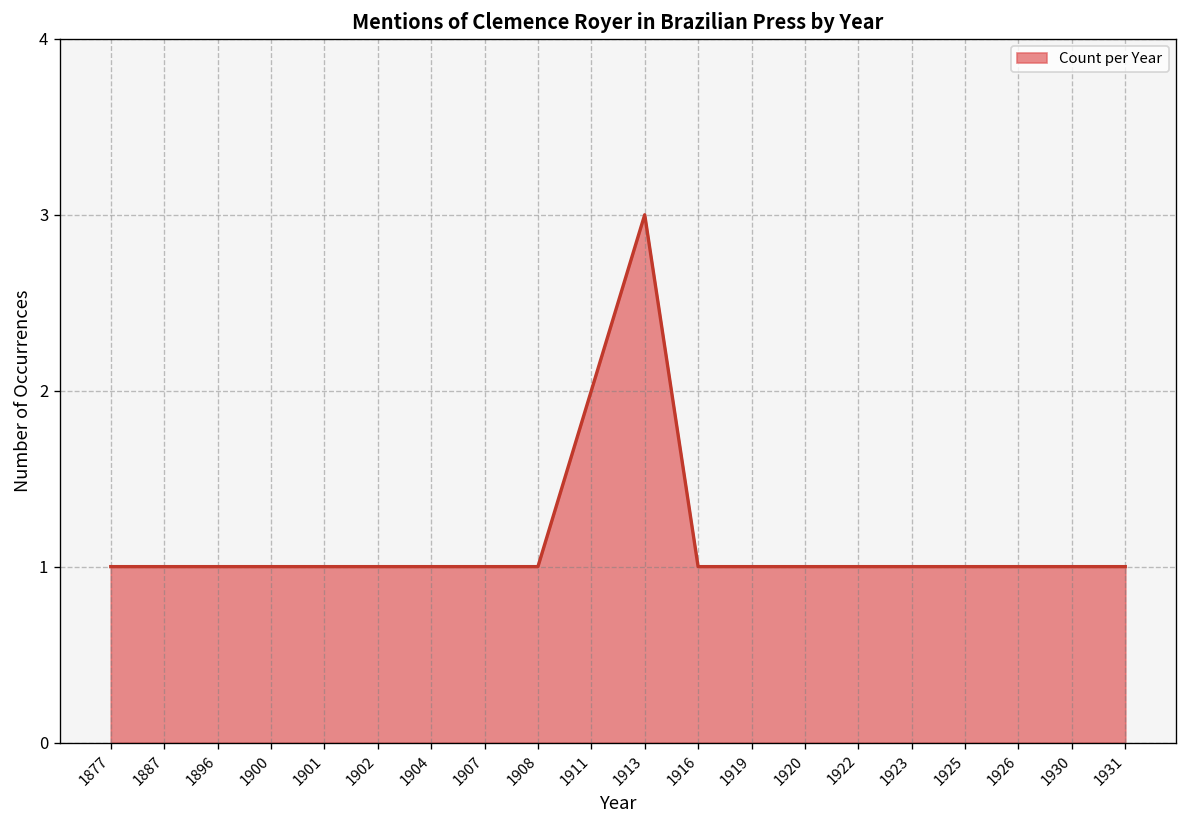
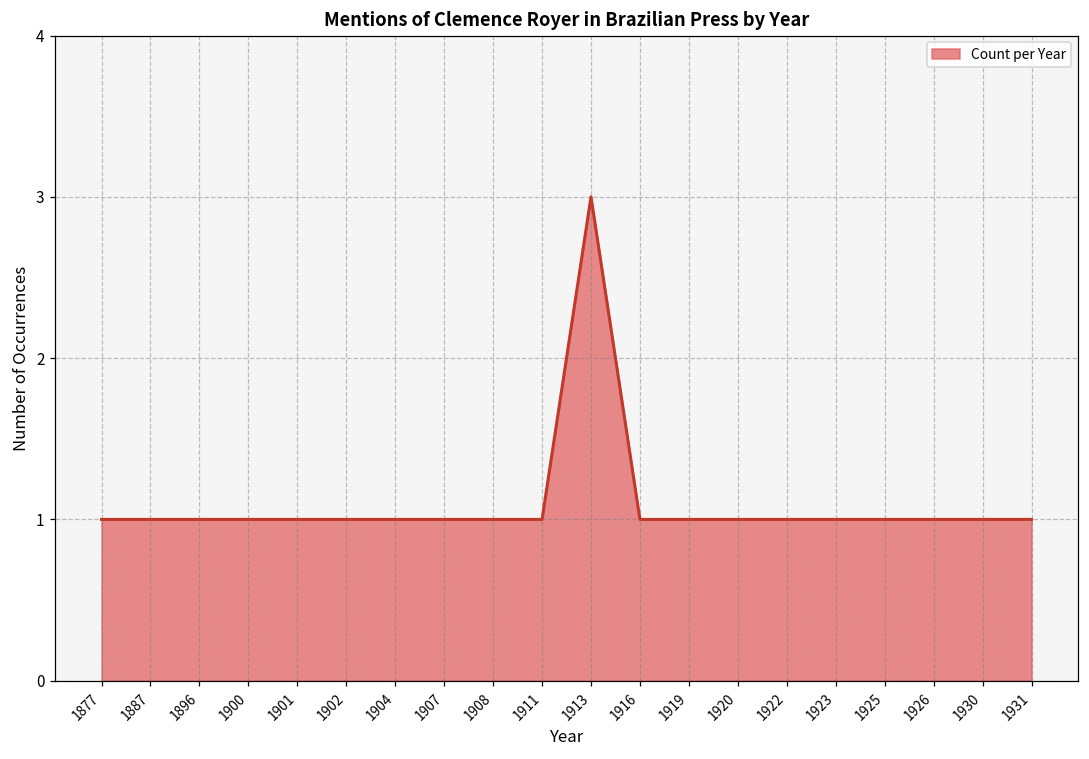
  {
    "1877": 1,
    "1887": 1,
    "1896": 1,
    "1900": 1,
    "1901": 1,
    "1902": 1,
    "1904": 1,
    "1907": 1,
    "1908": 1,
-   "1911": 2,
+   "1911": 1,
    "1913": 3,
    "1916": 1,
    "1919": 1,
    "1920": 1,
    "1922": 1,
    "1923": 1,
    "1925": 1,
    "1926": 1,
    "1930": 1,
    "1931": 1
  }
